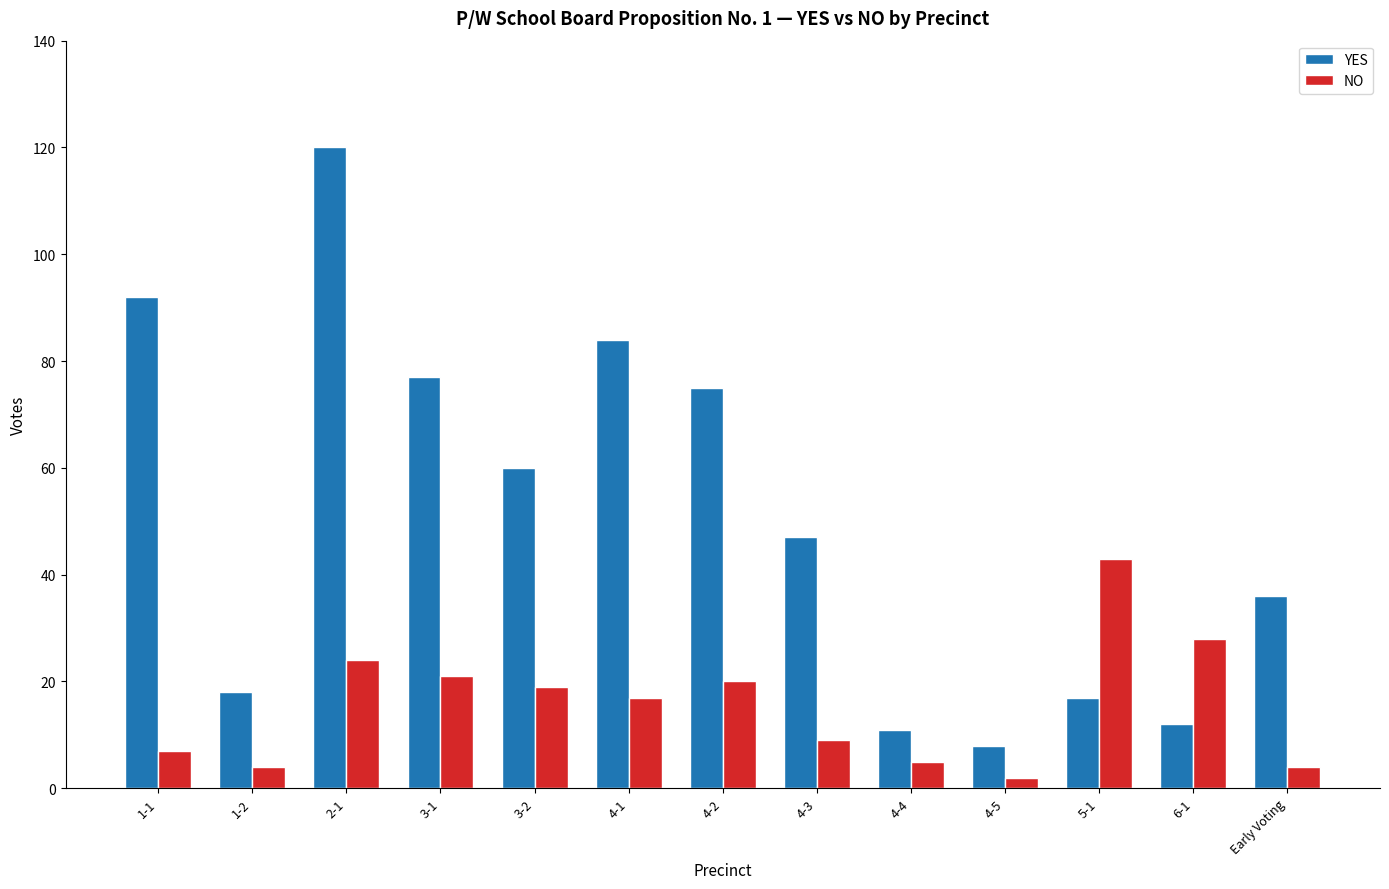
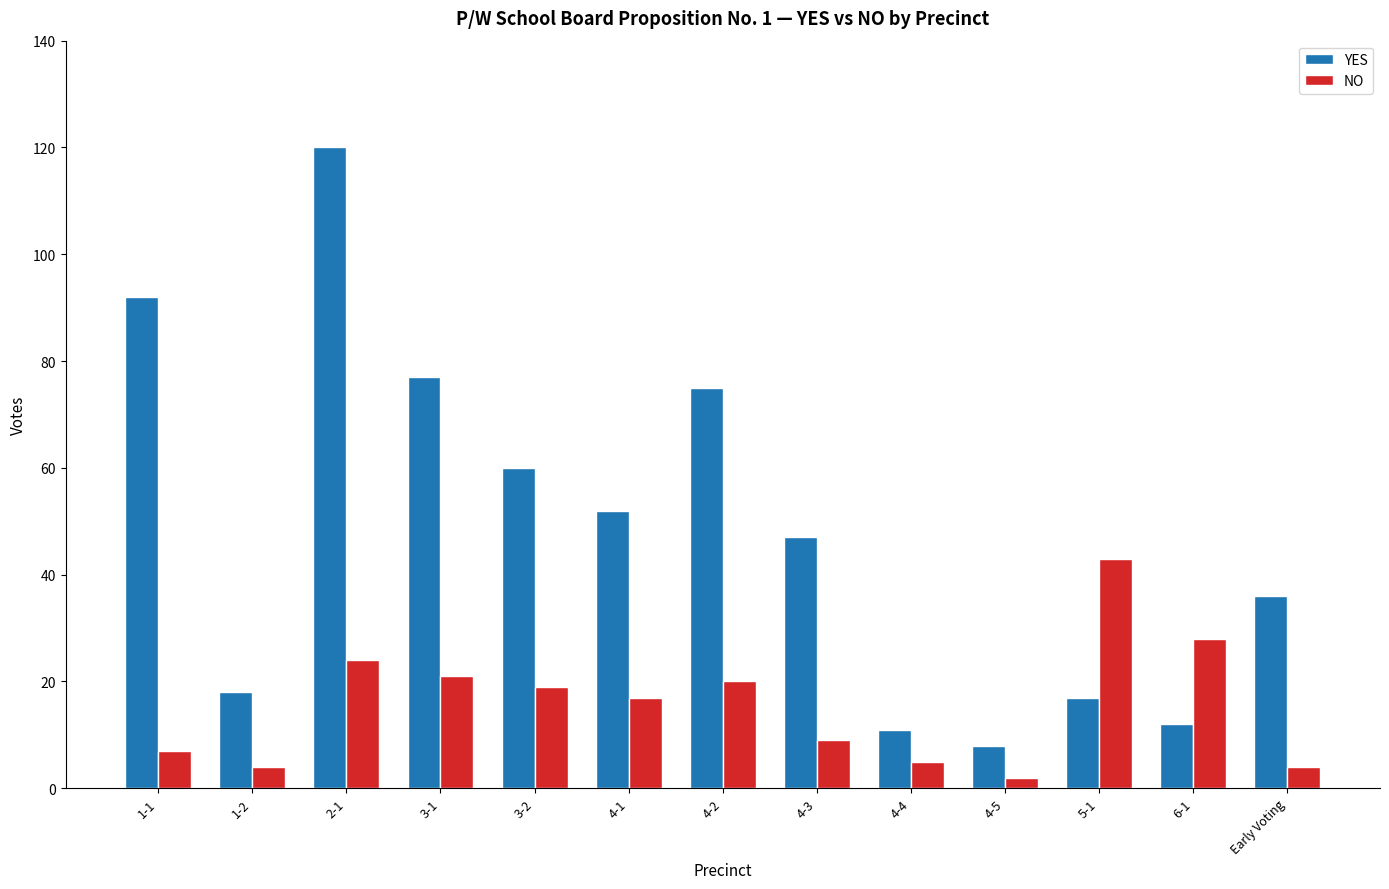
  {
    "YES": {
      "1-1": 92,
      "1-2": 18,
      "2-1": 120,
      "3-1": 77,
      "3-2": 60,
-     "4-1": 84,
+     "4-1": 52,
      "4-2": 75,
      "4-3": 47,
      "4-4": 11,
      "4-5": 8,
      "5-1": 17,
      "6-1": 12,
      "Early Voting": 36
    },
    "NO": {
      "1-1": 7,
      "1-2": 4,
      "2-1": 24,
      "3-1": 21,
      "3-2": 19,
      "4-1": 17,
      "4-2": 20,
      "4-3": 9,
      "4-4": 5,
      "4-5": 2,
      "5-1": 43,
      "6-1": 28,
      "Early Voting": 4
    }
  }
